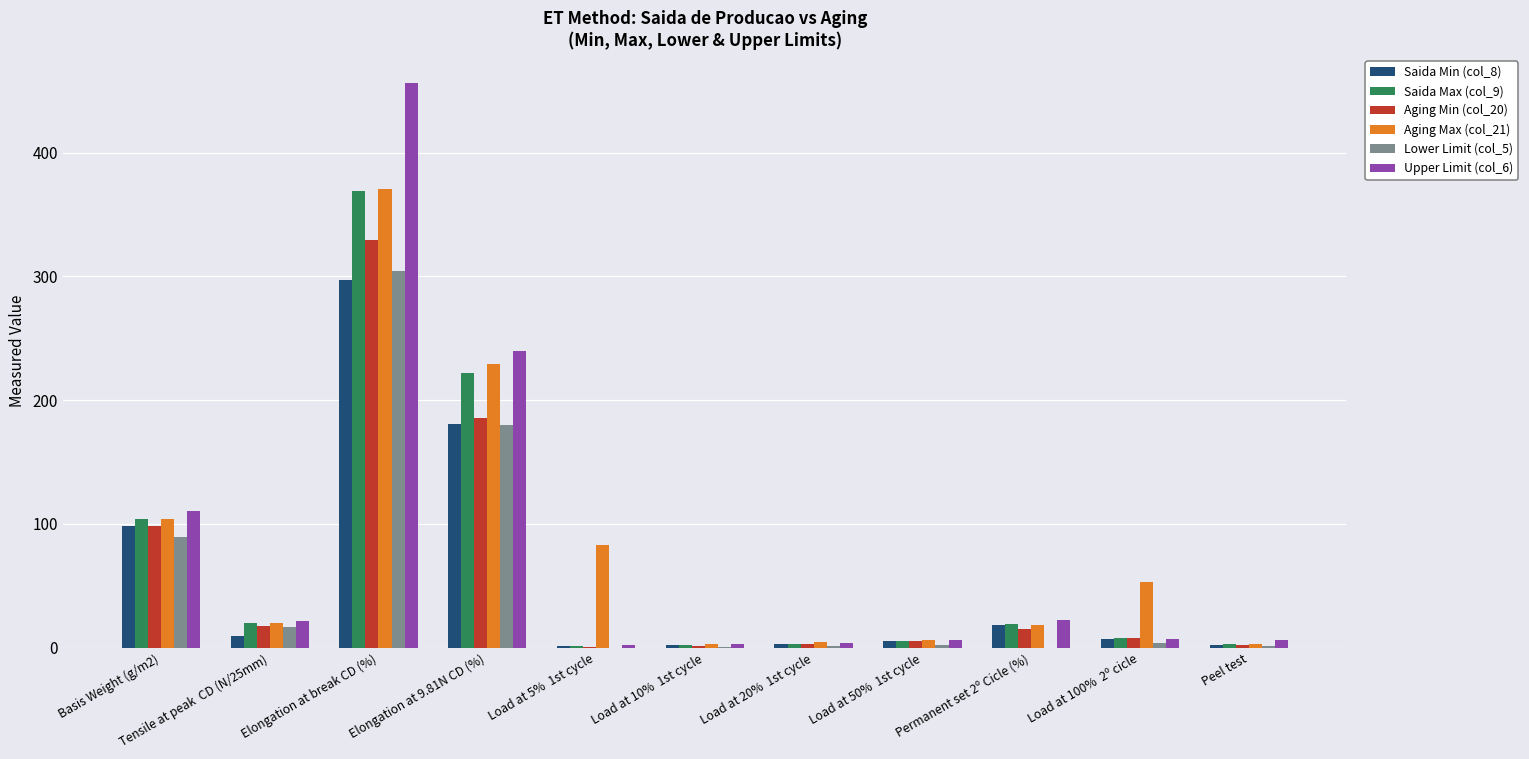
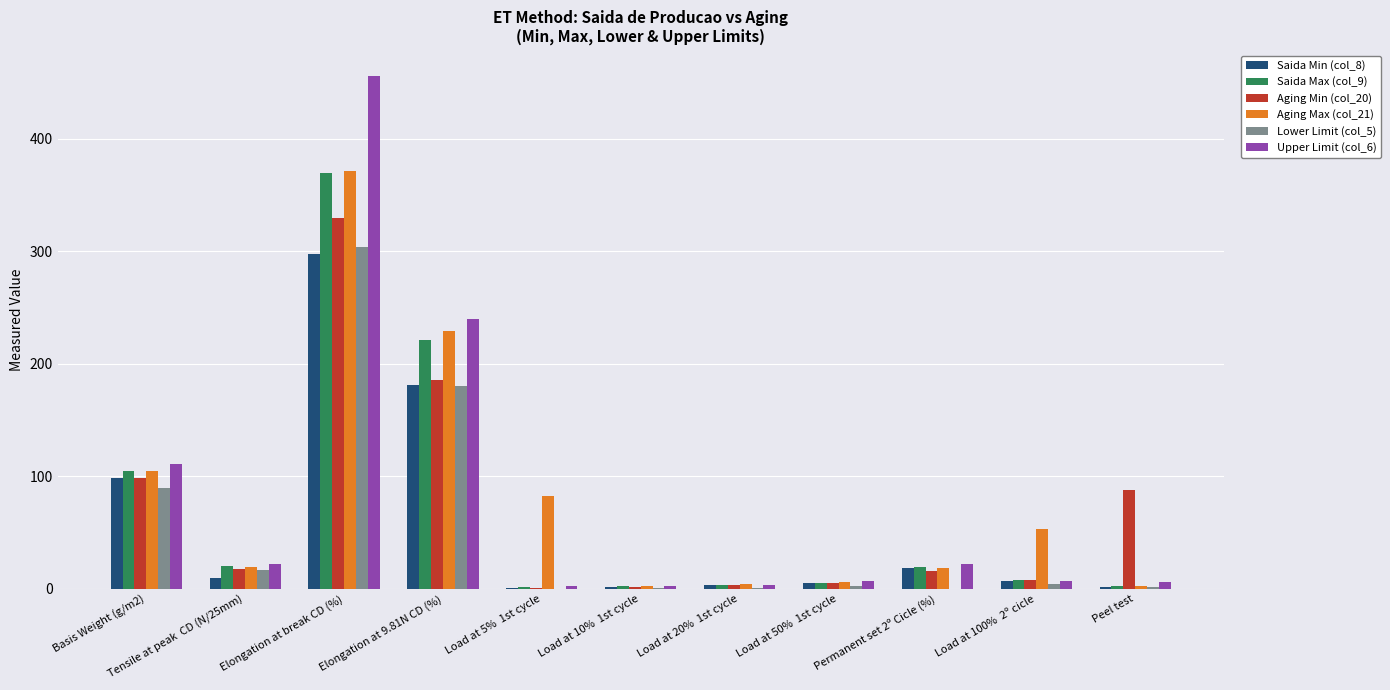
  {
    "Saida Min (col_8)": {
      "Basis Weight (g/m2)": 98,
      "Tensile at peak CD (N/25mm)": 10,
      "Elongation at break CD (%)": 297,
      "Elongation at 9.81N CD (%)": 181,
      "Load at 20% 1st cycle": 3,
      "Load at 50% 1st cycle": 5,
      "Permanent set 2º Cicle (%)": 18,
      "Load at 100% 2º cicle": 7
    },
    "Saida Max (col_9)": {
      "Basis Weight (g/m2)": 104,
      "Tensile at peak CD (N/25mm)": 20,
      "Elongation at break CD (%)": 369,
      "Elongation at 9.81N CD (%)": 222,
      "Load at 20% 1st cycle": 3,
      "Load at 50% 1st cycle": 5,
      "Permanent set 2º Cicle (%)": 19,
      "Load at 100% 2º cicle": 8,
      "Peel test": 3
    },
    "Aging Min (col_20)": {
      "Basis Weight (g/m2)": 98,
      "Tensile at peak CD (N/25mm)": 17,
      "Elongation at break CD (%)": 329,
      "Elongation at 9.81N CD (%)": 185,
      "Load at 20% 1st cycle": 3,
      "Load at 50% 1st cycle": 5,
      "Permanent set 2º Cicle (%)": 15,
      "Load at 100% 2º cicle": 8,
-     "Peel test": 2
+     "Peel test": 88
    },
    "Aging Max (col_21)": {
      "Basis Weight (g/m2)": 104,
      "Tensile at peak CD (N/25mm)": 20,
      "Elongation at break CD (%)": 371,
      "Elongation at 9.81N CD (%)": 229,
      "Load at 5% 1st cycle": 83,
      "Load at 10% 1st cycle": 3,
      "Load at 20% 1st cycle": 4,
      "Load at 50% 1st cycle": 6,
      "Permanent set 2º Cicle (%)": 18,
      "Load at 100% 2º cicle": 53,
      "Peel test": 3
    },
    "Lower Limit (col_5)": {
      "Basis Weight (g/m2)": 90,
      "Tensile at peak CD (N/25mm)": 17,
      "Elongation at break CD (%)": 304,
      "Elongation at 9.81N CD (%)": 180,
      "Load at 5% 1st cycle": 0,
      "Permanent set 2º Cicle (%)": 0,
      "Load at 100% 2º cicle": 4
    },
    "Upper Limit (col_6)": {
      "Basis Weight (g/m2)": 111,
      "Tensile at peak CD (N/25mm)": 22,
      "Elongation at break CD (%)": 456,
      "Elongation at 9.81N CD (%)": 240,
      "Load at 10% 1st cycle": 3,
      "Load at 20% 1st cycle": 4,
      "Load at 50% 1st cycle": 7,
      "Permanent set 2º Cicle (%)": 22,
      "Load at 100% 2º cicle": 7,
      "Peel test": 6
    }
  }
